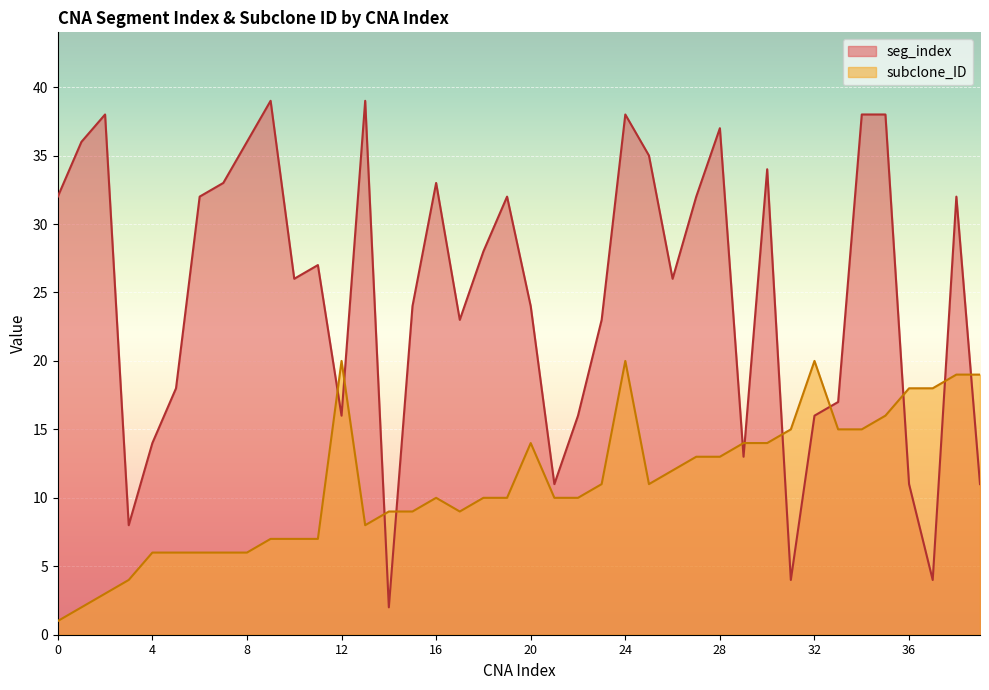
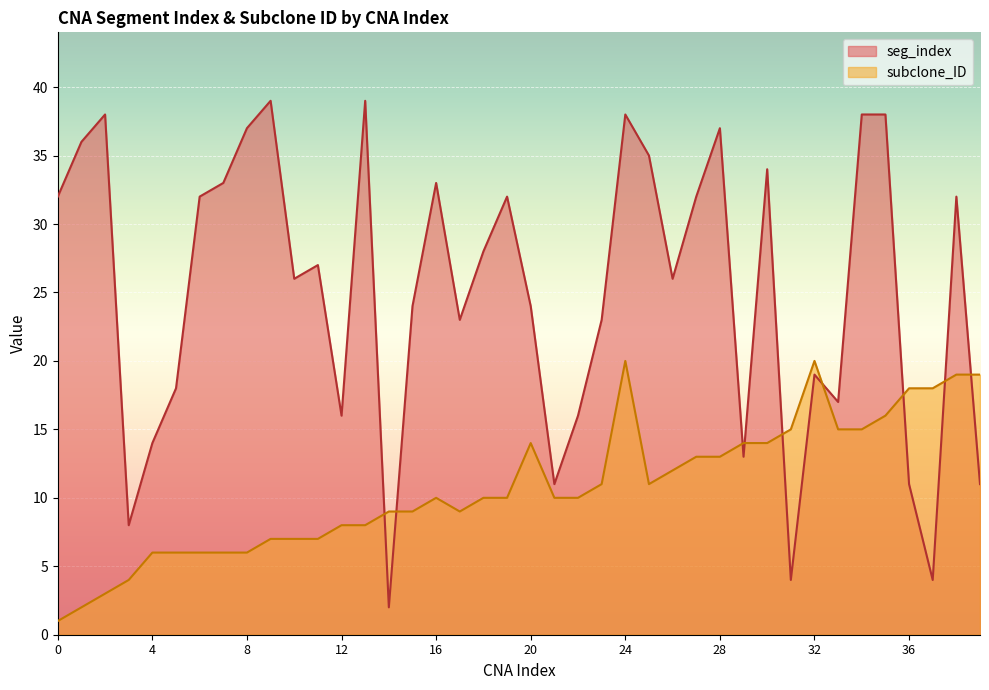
  {
    "seg_index": {
      "0": 32,
      "4": 14,
-     "8": 36,
+     "8": 37,
      "12": 16,
      "16": 33,
      "20": 24,
      "24": 38,
      "28": 37,
-     "32": 16,
+     "32": 19,
      "36": 11
    },
    "subclone_ID": {
      "0": 1,
      "4": 6,
      "8": 6,
-     "12": 20,
+     "12": 8,
      "16": 10,
      "20": 14,
      "24": 20,
      "28": 13,
      "32": 20,
      "36": 18
    }
  }
